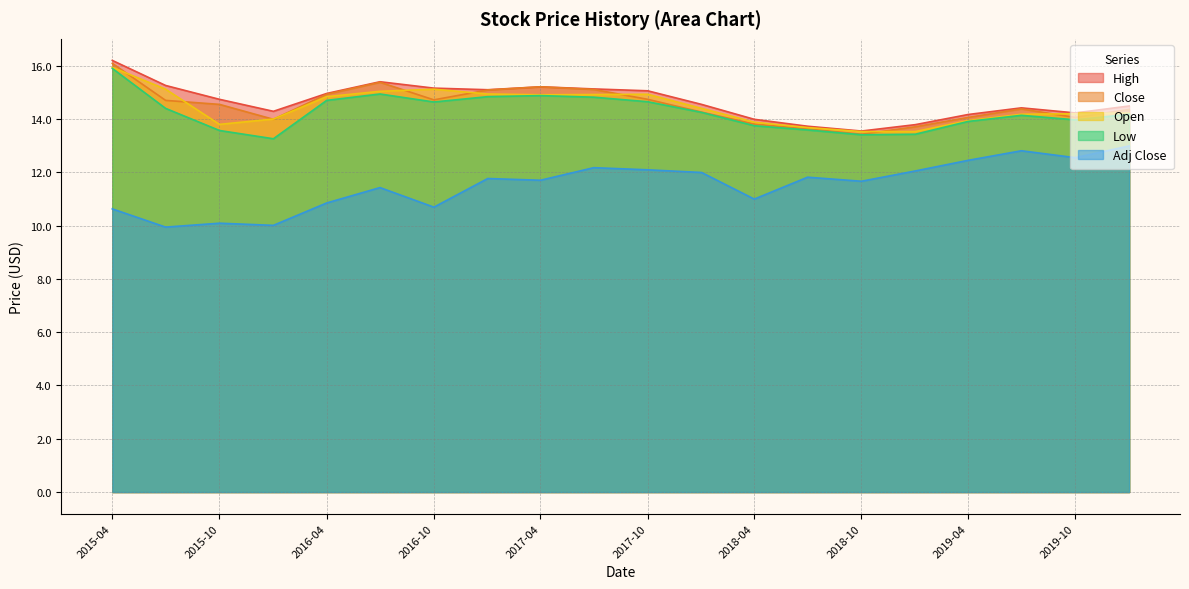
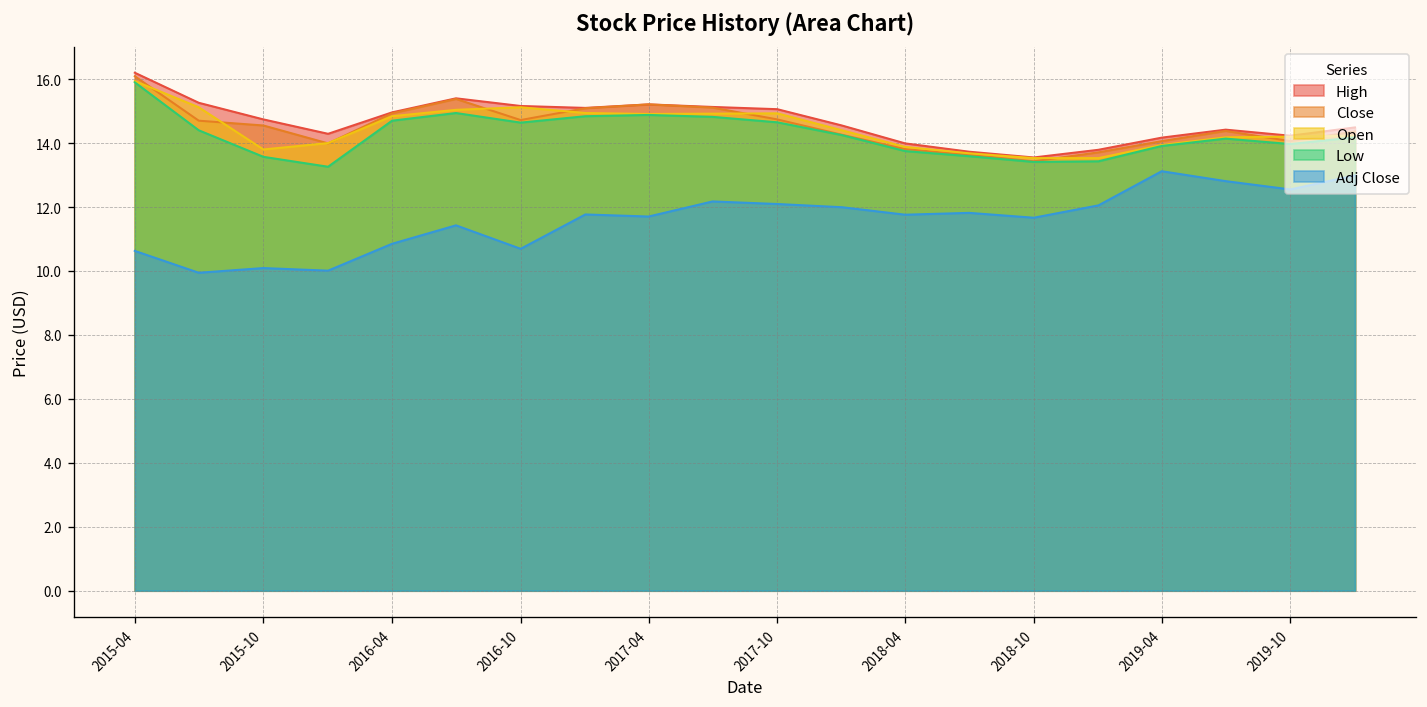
  {
    "Open": {
      "2015-10": 13.8,
      "2017-10": 14.9
    },
    "Low": {
      "2015-10": 13.6,
      "2016-04": 14.7
    },
    "Adj Close": {
      "2015-04": 10.6,
      "2015-10": 10.1,
      "2016-04": 10.9,
      "2016-10": 10.7,
      "2017-04": 11.7,
      "2017-10": 12.1,
-     "2018-04": 11.0,
+     "2018-04": 11.8,
      "2018-10": 11.7,
-     "2019-04": 12.5
+     "2019-04": 13.1
    }
  }
